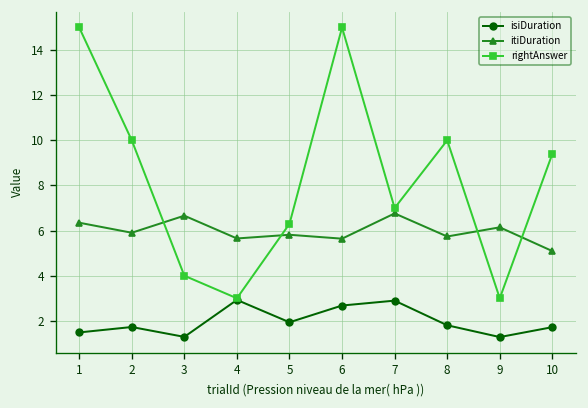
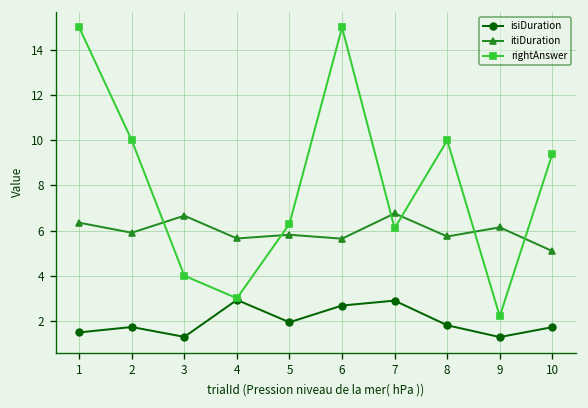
  {
    "isiDuration": {
      "1": 1.5,
      "2": 1.7,
      "3": 1.3,
      "5": 1.9,
      "6": 2.7,
      "7": 2.9,
      "8": 1.8,
      "9": 1.3,
      "10": 1.7
    },
    "itiDuration": {
      "1": 6.3,
      "2": 5.9,
      "3": 6.7,
      "4": 5.7,
      "5": 5.8,
      "6": 5.6,
      "7": 6.8,
      "8": 5.7,
      "9": 6.1,
      "10": 5.1
    },
    "rightAnswer": {
      "1": 15.0,
      "2": 10.0,
      "3": 4.0,
      "5": 6.3,
      "6": 15.0,
-     "7": 7.0,
+     "7": 6.1,
      "8": 10.0,
-     "9": 3.0,
+     "9": 2.2,
      "10": 9.4
    }
  }
